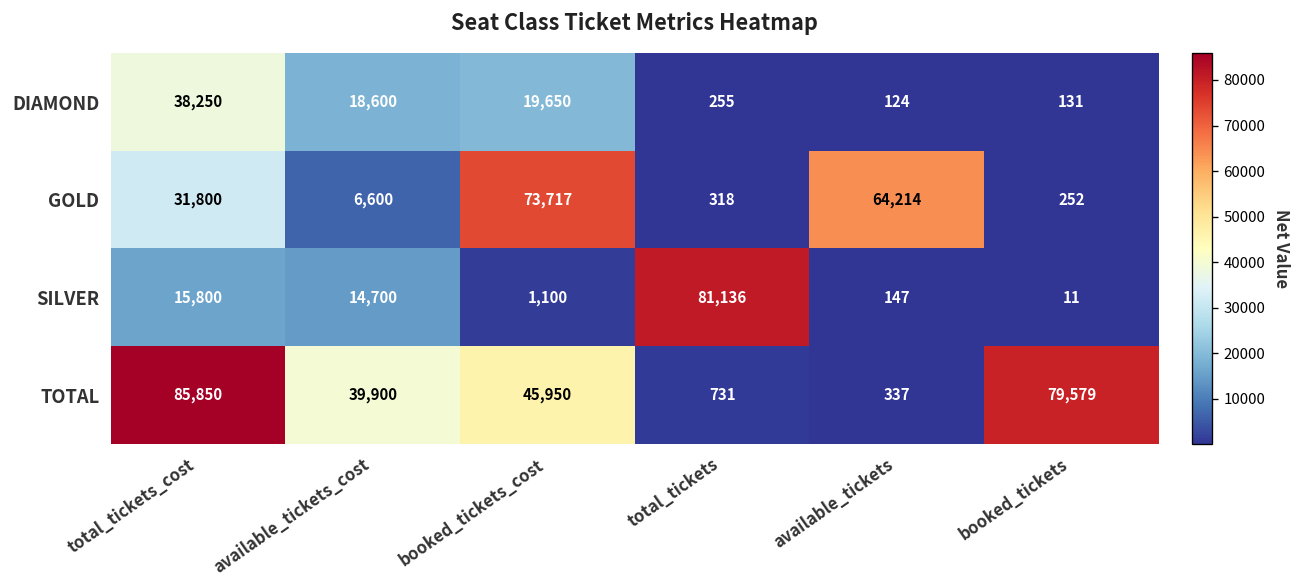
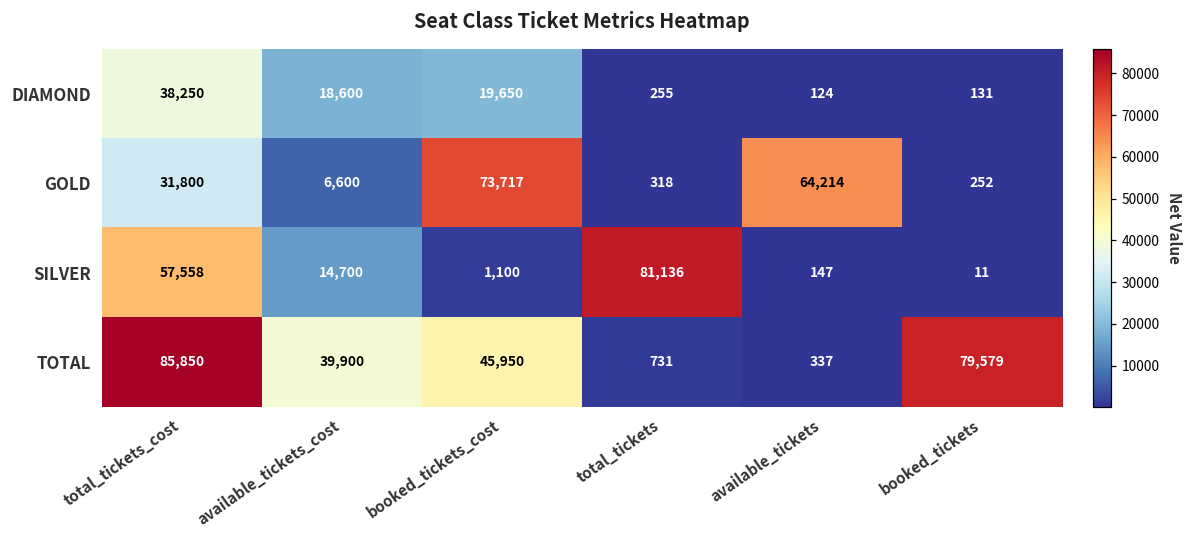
  {
    "DIAMOND": {
      "total_tickets_cost": "38,250",
      "available_tickets_cost": "18,600",
      "booked_tickets_cost": "19,650",
      "total_tickets": "255",
      "available_tickets": "124",
      "booked_tickets": "131"
    },
    "GOLD": {
      "total_tickets_cost": "31,800",
      "available_tickets_cost": "6,600",
      "booked_tickets_cost": "73,717",
      "total_tickets": "318",
      "available_tickets": "64,214",
      "booked_tickets": "252"
    },
    "SILVER": {
-     "total_tickets_cost": "15,800",
+     "total_tickets_cost": "57,558",
      "available_tickets_cost": "14,700",
      "booked_tickets_cost": "1,100",
      "total_tickets": "81,136",
      "available_tickets": "147",
      "booked_tickets": "11"
    },
    "TOTAL": {
      "total_tickets_cost": "85,850",
      "available_tickets_cost": "39,900",
      "booked_tickets_cost": "45,950",
      "total_tickets": "731",
      "available_tickets": "337",
      "booked_tickets": "79,579"
    }
  }
